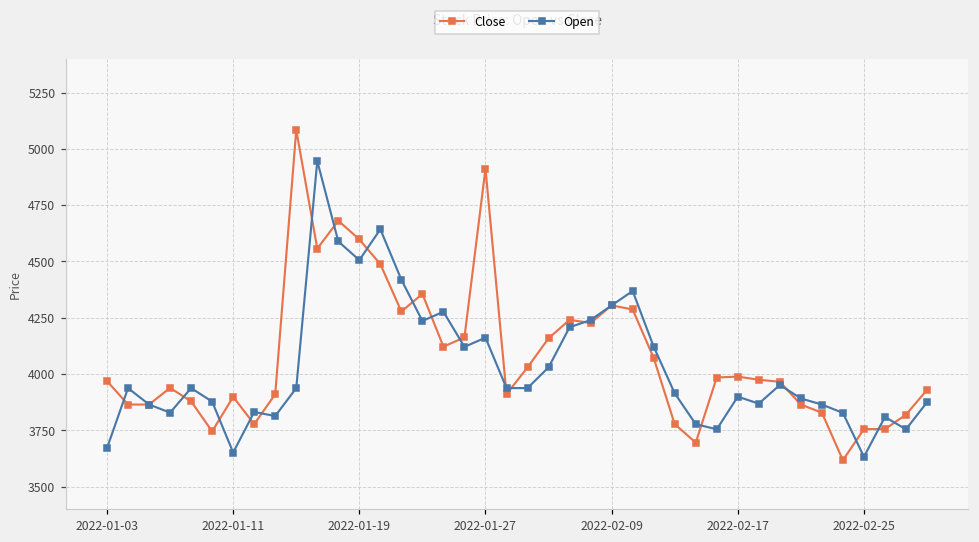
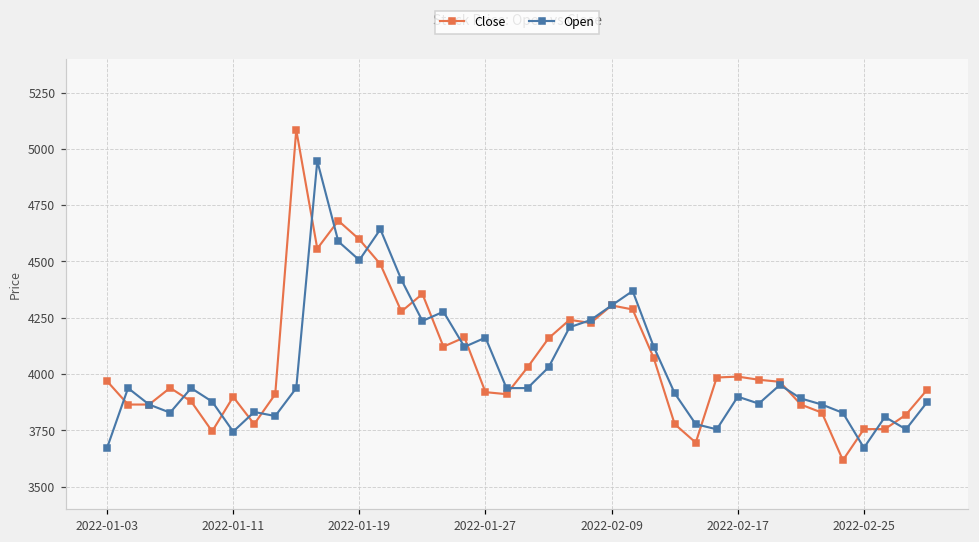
  {
    "Close": {
      "2022-01-03": 3970,
      "2022-01-11": 3900,
      "2022-01-19": 4600,
-     "2022-01-27": 4910,
+     "2022-01-27": 3920,
      "2022-02-17": 3990,
      "2022-02-25": 3760
    },
    "Open": {
      "2022-01-03": 3670,
-     "2022-01-11": 3650,
+     "2022-01-11": 3750,
      "2022-01-19": 4510,
      "2022-01-27": 4160,
      "2022-02-17": 3900,
-     "2022-02-25": 3630
+     "2022-02-25": 3670
    }
  }
